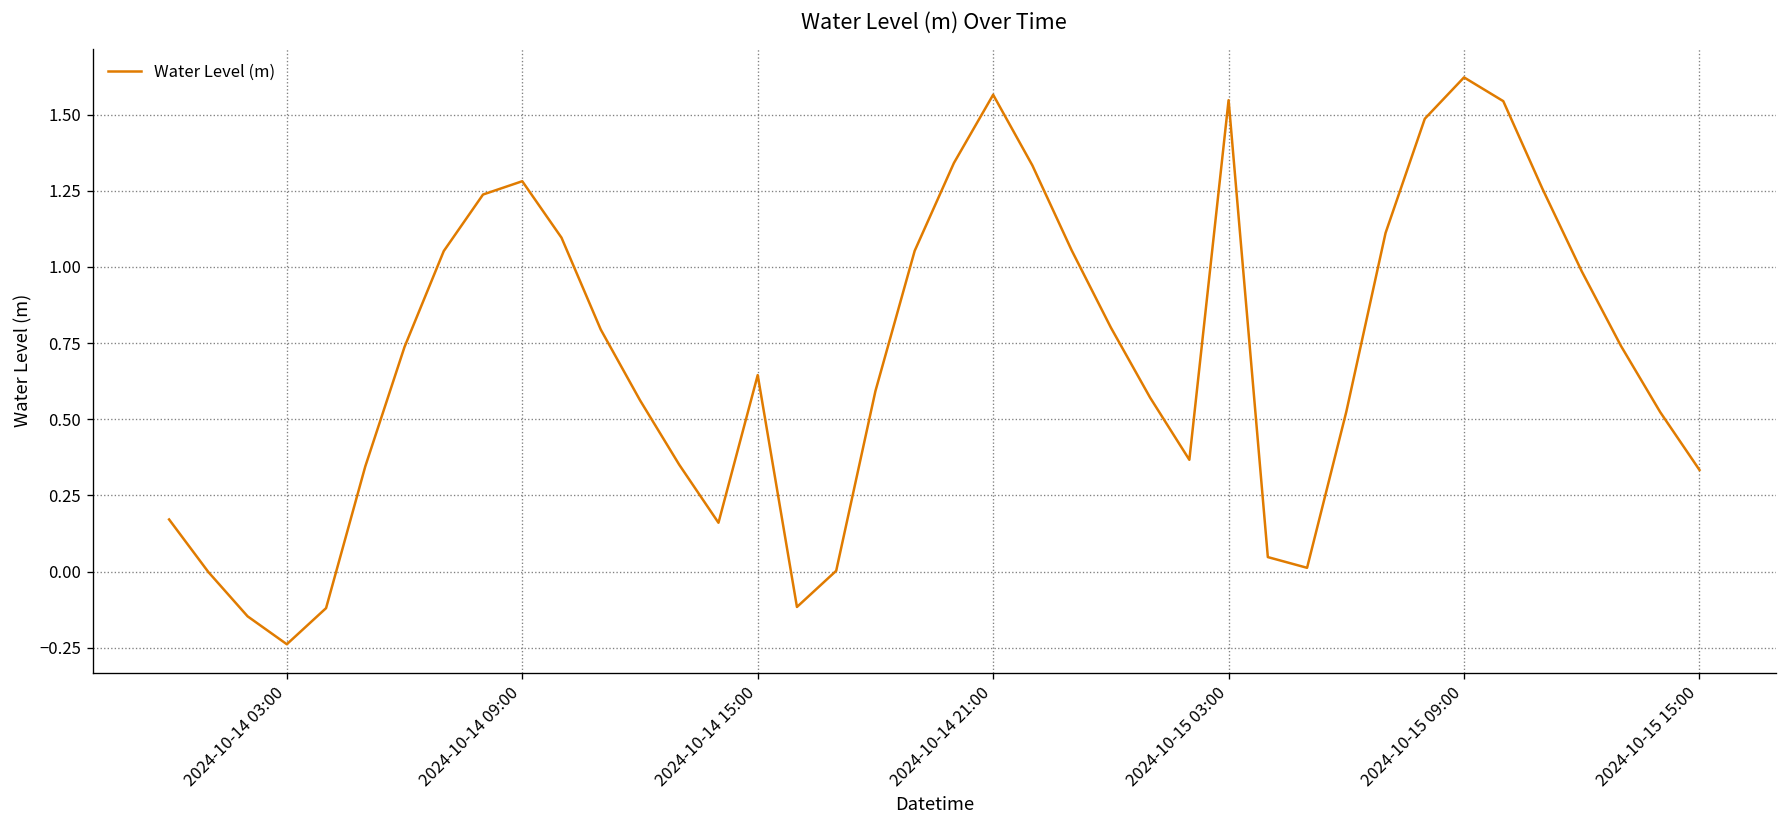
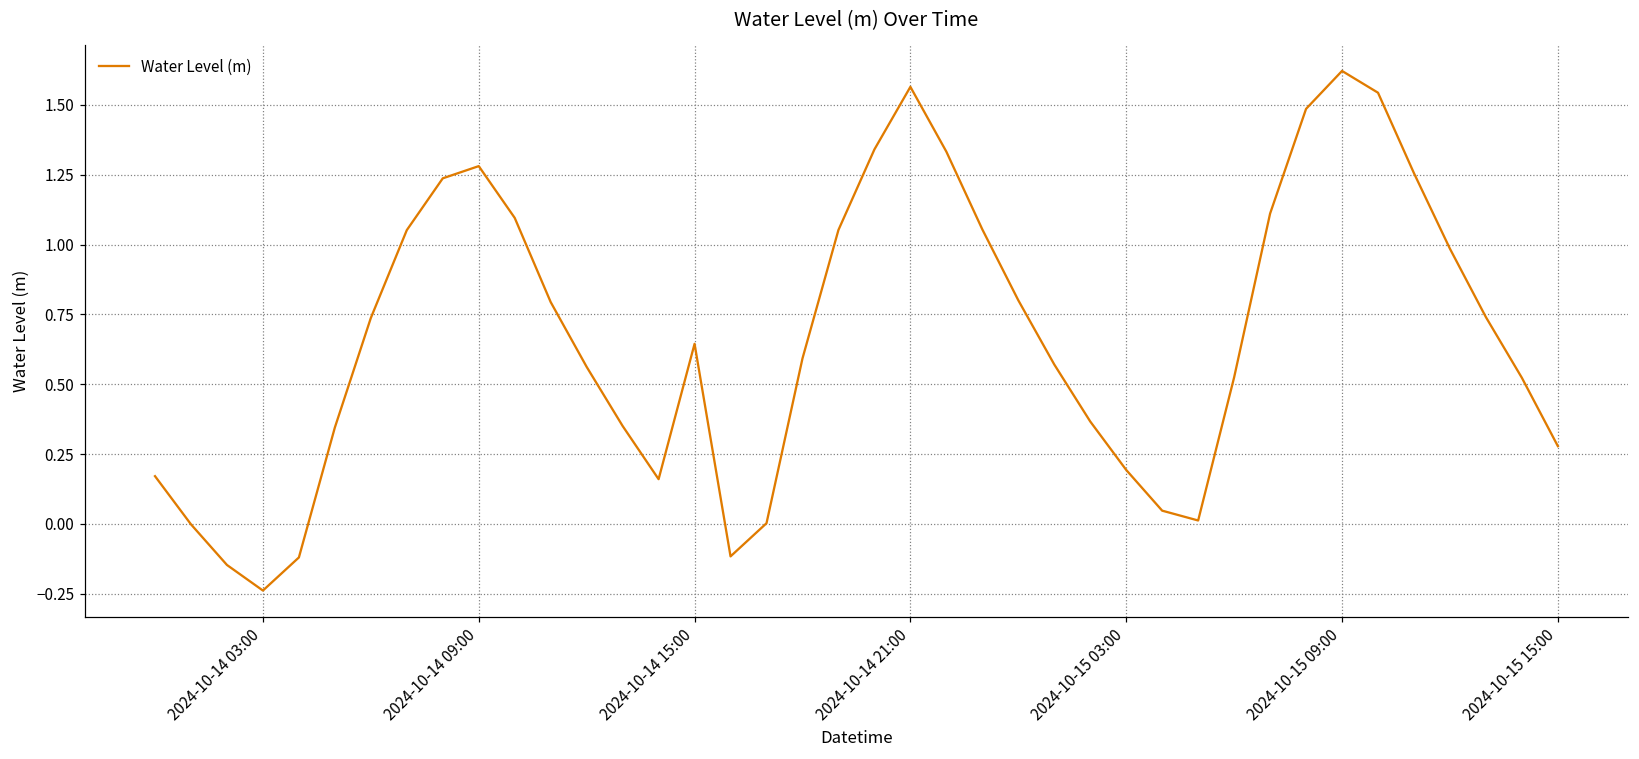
  {
    "2024-10-14 03:00": -0.24,
    "2024-10-14 09:00": 1.28,
    "2024-10-14 15:00": 0.64,
    "2024-10-14 21:00": 1.57,
-   "2024-10-15 03:00": 1.55,
+   "2024-10-15 03:00": 0.19,
    "2024-10-15 09:00": 1.62,
-   "2024-10-15 15:00": 0.33
+   "2024-10-15 15:00": 0.28
  }
